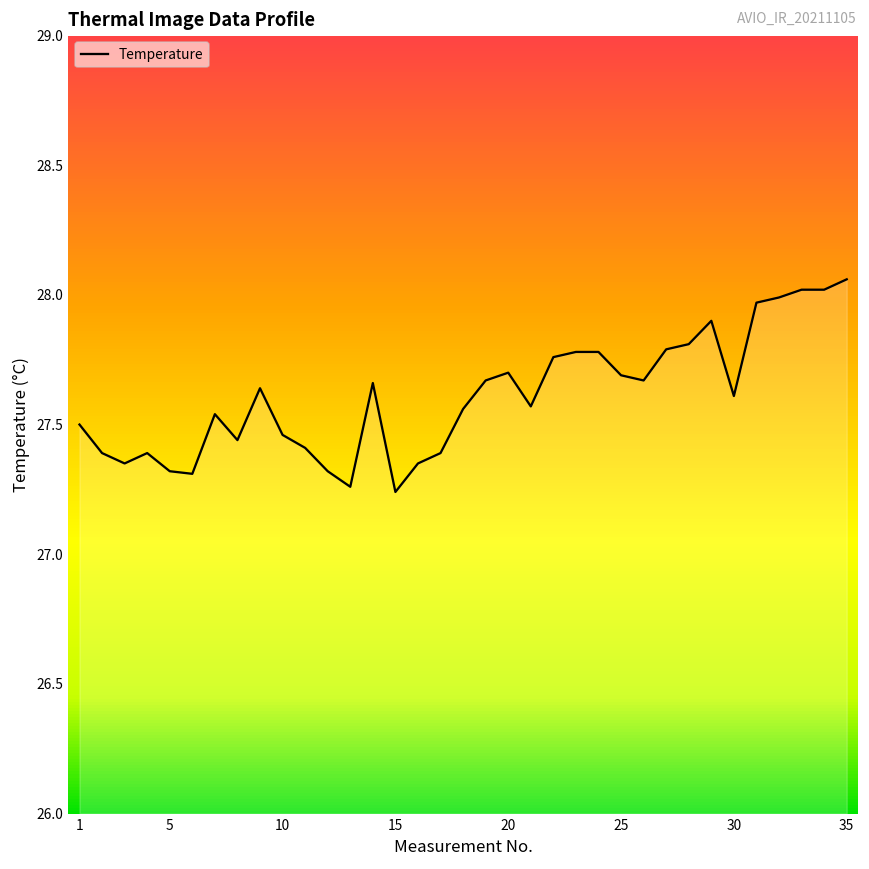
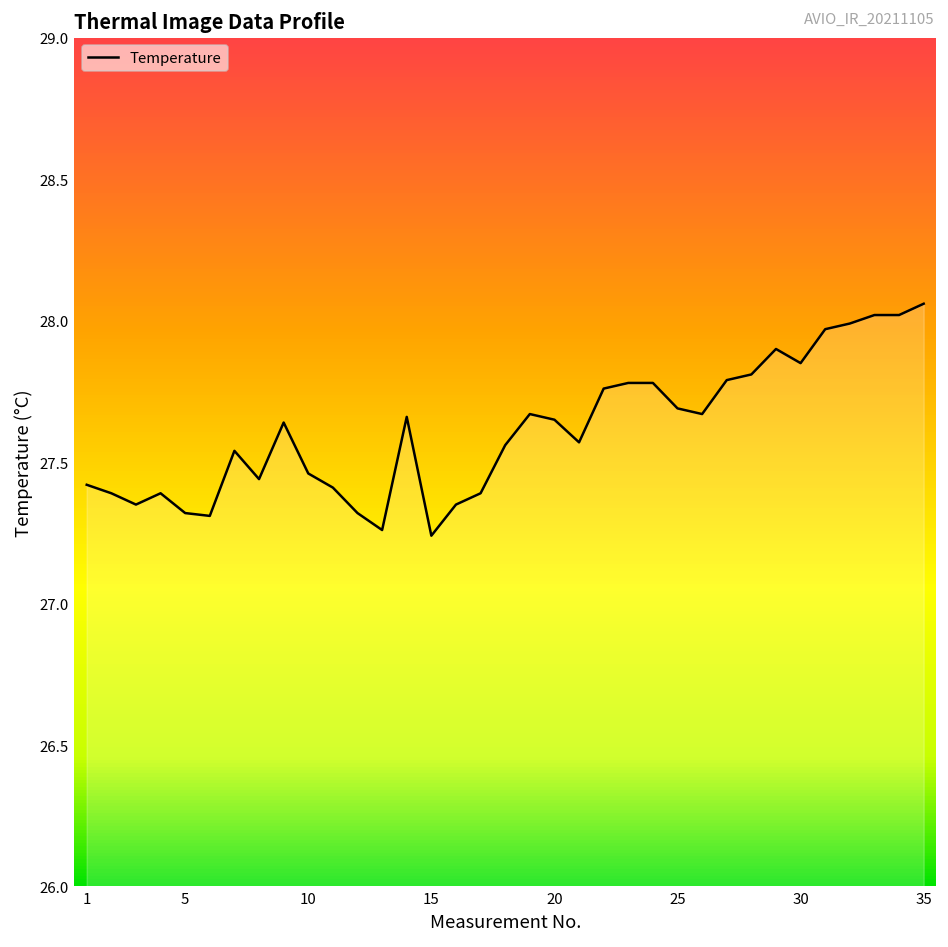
  {
-   "1": 27.50,
+   "1": 27.42,
    "5": 27.32,
    "10": 27.46,
    "15": 27.24,
-   "20": 27.70,
+   "20": 27.65,
    "25": 27.69,
-   "30": 27.61,
+   "30": 27.85,
    "35": 28.06
  }
